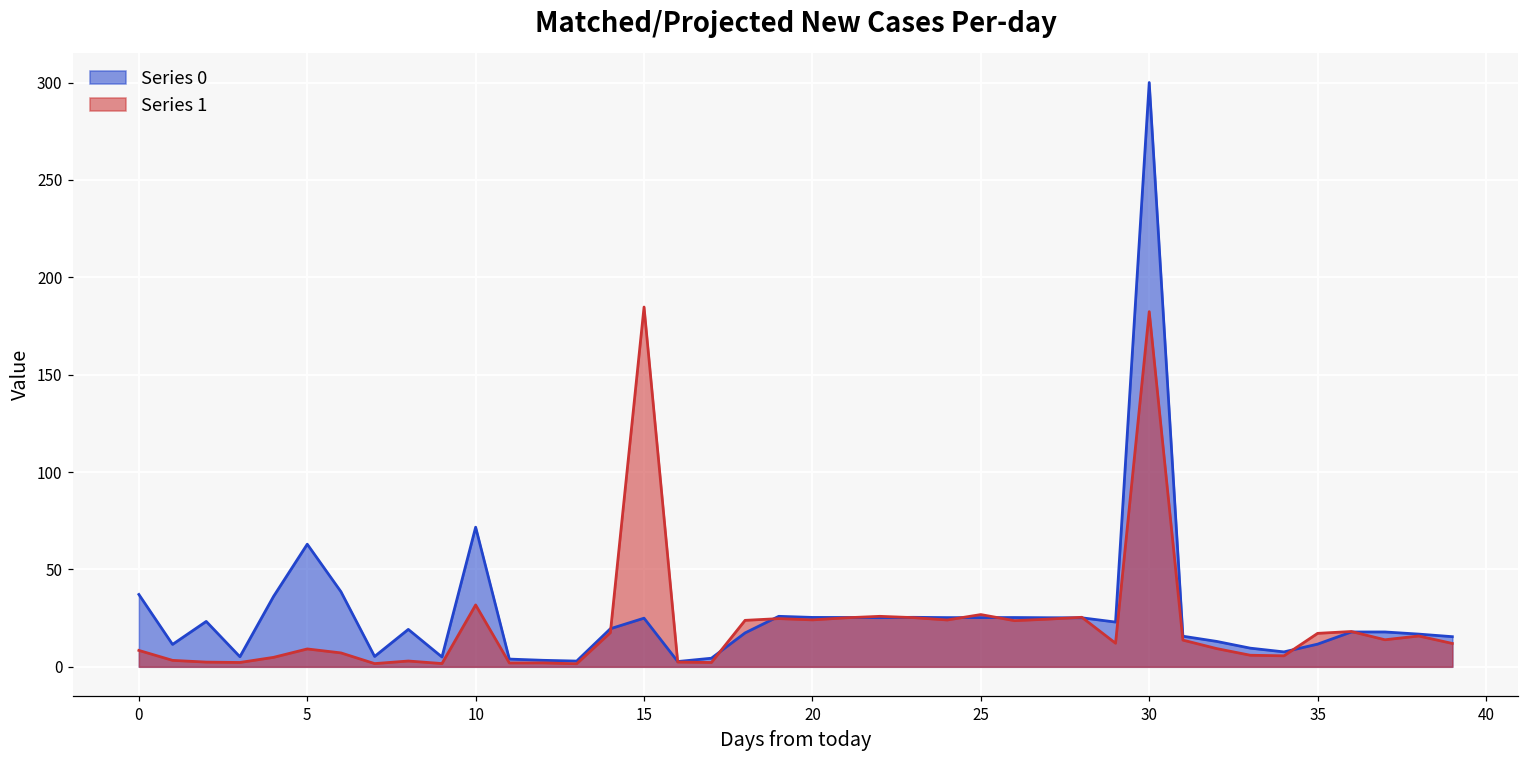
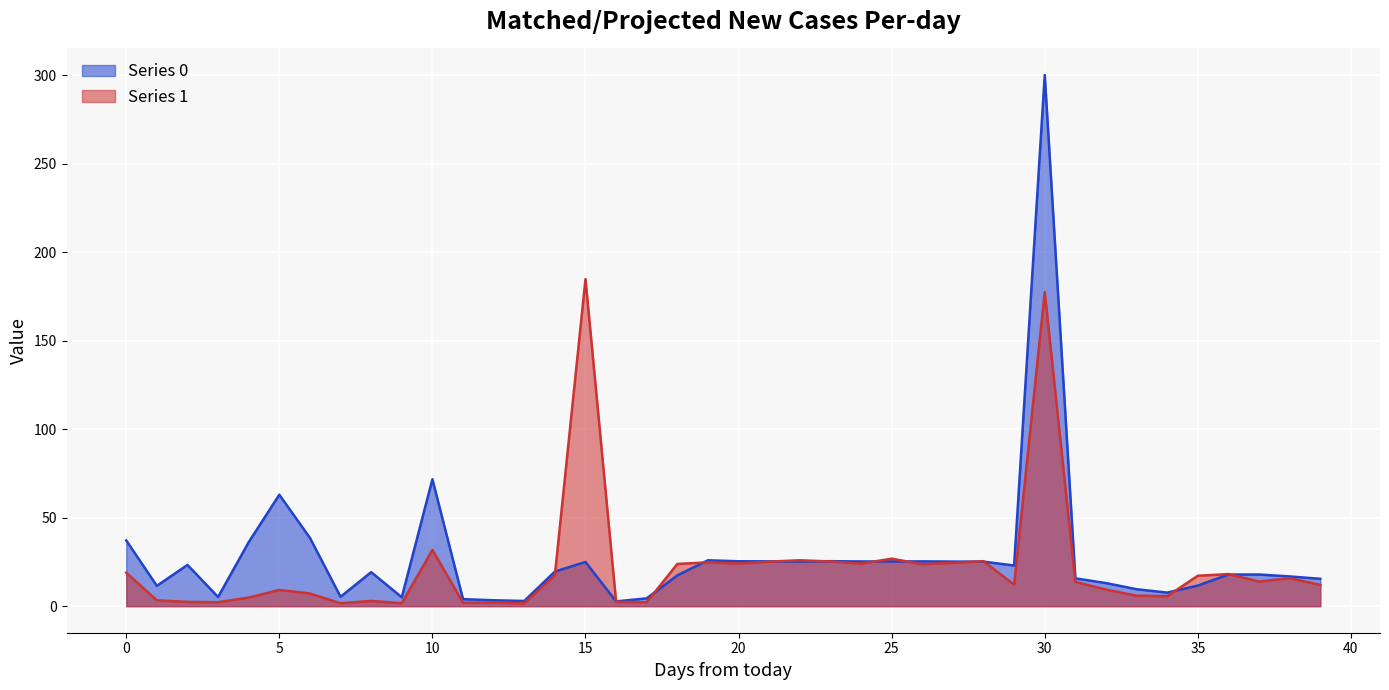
  {
    "Series 0": {
      "0": 37,
      "5": 63,
      "10": 72,
      "15": 25,
      "25": 25,
      "30": 300,
      "35": 12
    },
    "Series 1": {
-     "0": 8,
+     "0": 19,
      "5": 9,
      "10": 32,
      "15": 185,
      "25": 27,
-     "30": 182,
+     "30": 177,
      "35": 17
    }
  }
